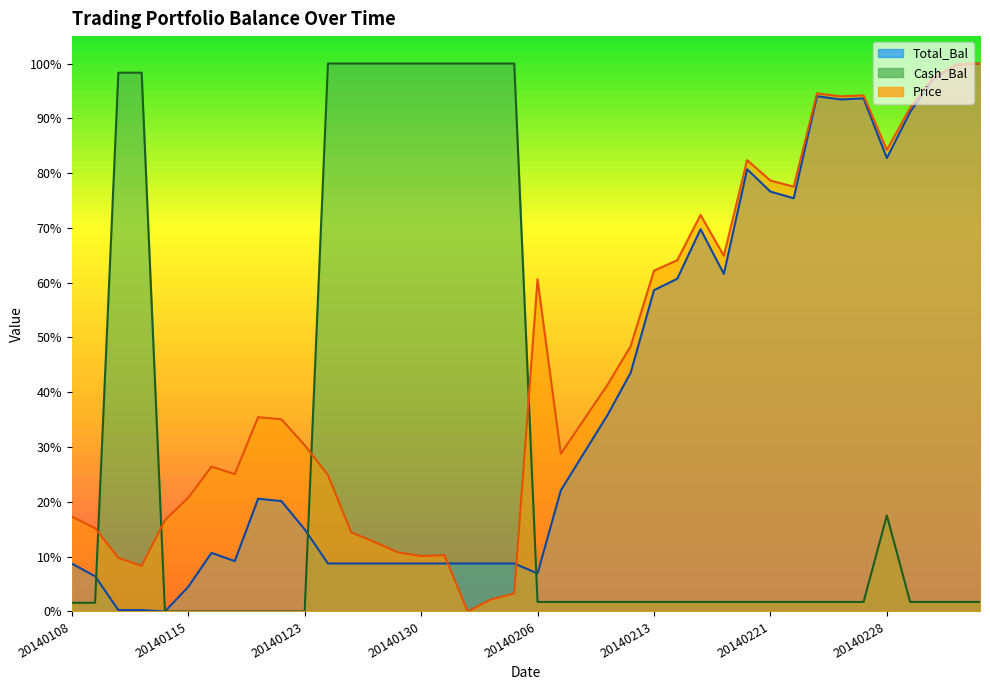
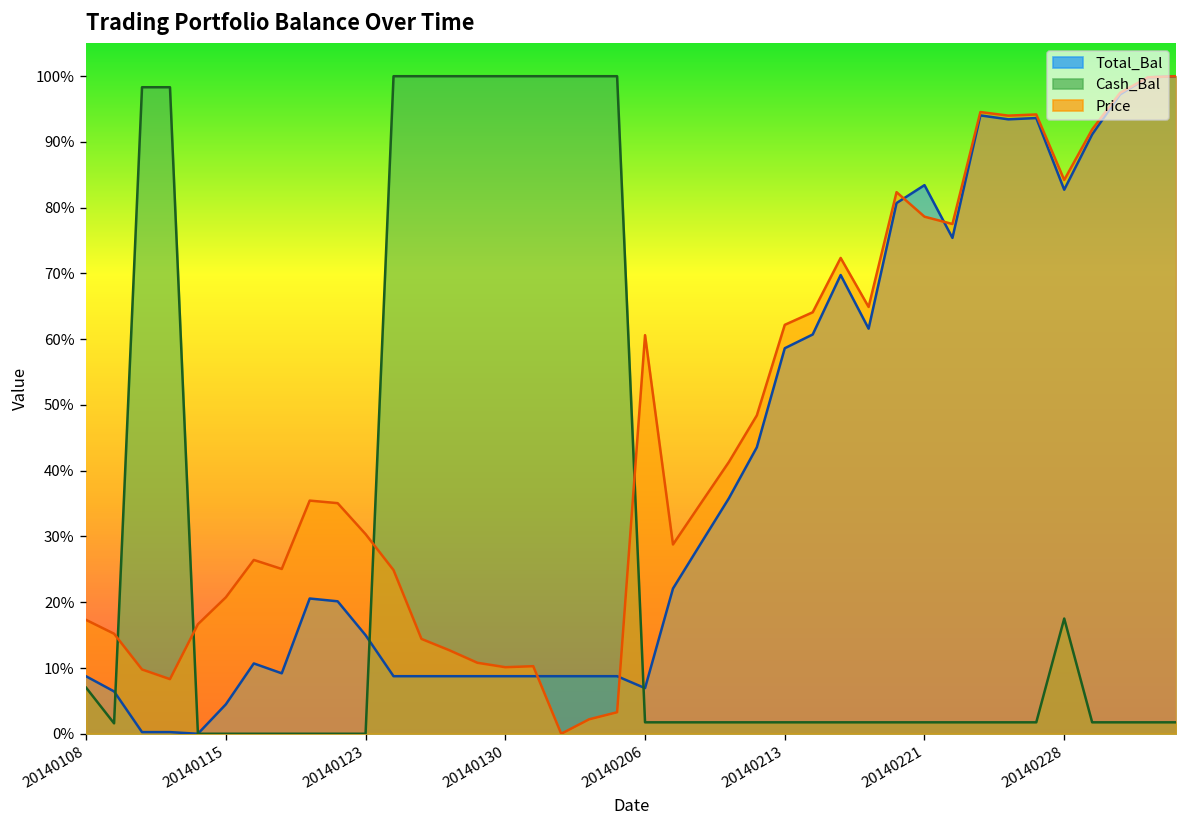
  {
    "Total_Bal": {
      "20140108": "9%",
      "20140115": "4%",
      "20140123": "15%",
      "20140130": "9%",
      "20140206": "7%",
      "20140213": "59%",
-     "20140221": "77%",
+     "20140221": "83%",
      "20140228": "83%"
    },
    "Cash_Bal": {
-     "20140108": "2%",
+     "20140108": "7%",
      "20140115": "0%",
      "20140123": "0%",
      "20140130": "100%",
      "20140206": "2%",
      "20140213": "2%",
      "20140221": "2%",
      "20140228": "18%"
    },
    "Price": {
      "20140108": "17%",
      "20140115": "21%",
      "20140123": "30%",
      "20140130": "10%",
      "20140206": "61%",
      "20140213": "62%",
      "20140221": "79%",
      "20140228": "84%"
    }
  }
